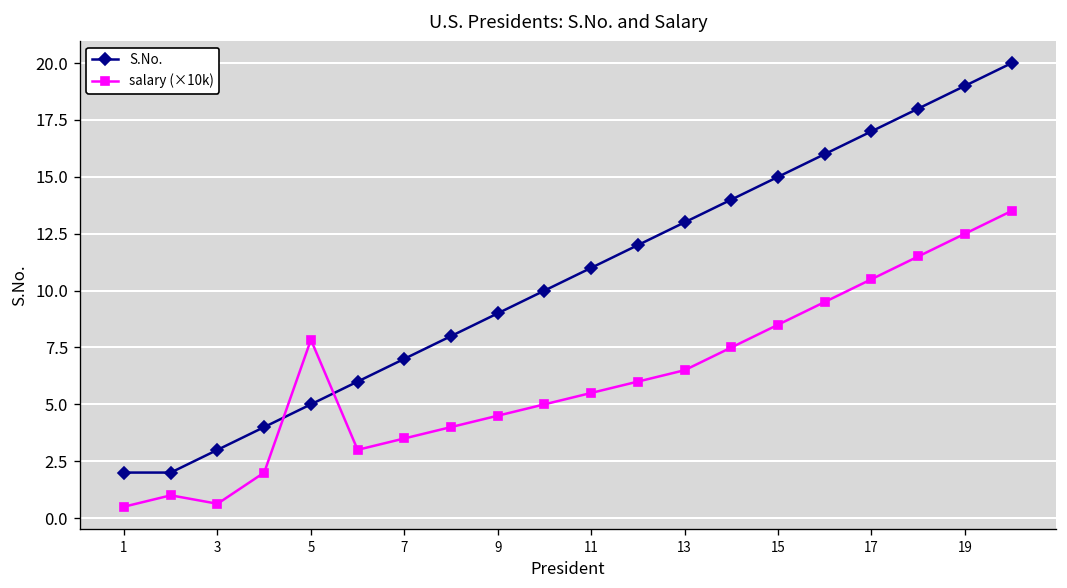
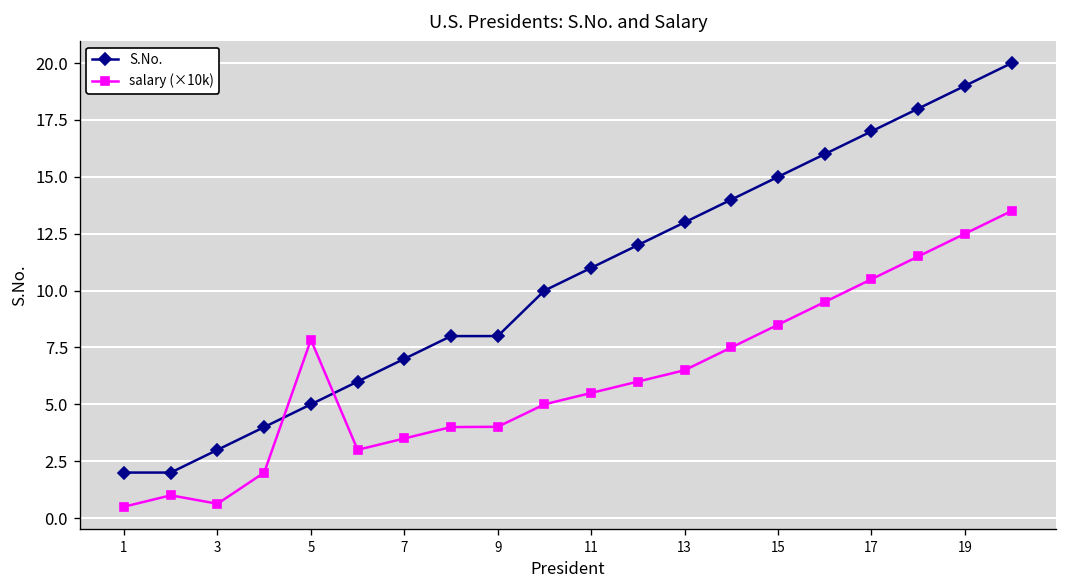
  {
    "S.No.": {
      "1": 2,
      "3": 3,
      "5": 5,
      "7": 7,
-     "9": 9,
+     "9": 8,
      "11": 11,
      "13": 13,
      "15": 15,
      "17": 17,
      "19": 19
    },
    "salary (×10k)": {
      "1": 0.5,
      "3": 0.6,
      "5": 7.8,
      "7": 3.5,
-     "9": 4.5,
+     "9": 4.0,
      "11": 5.5,
      "13": 6.5,
      "15": 8.5,
      "17": 10.5,
      "19": 12.5
    }
  }
